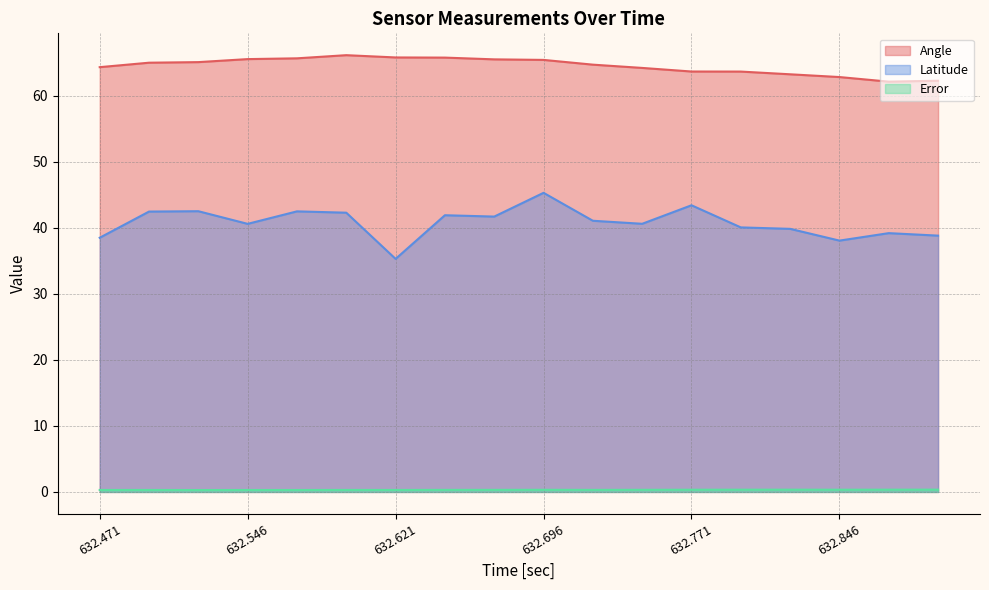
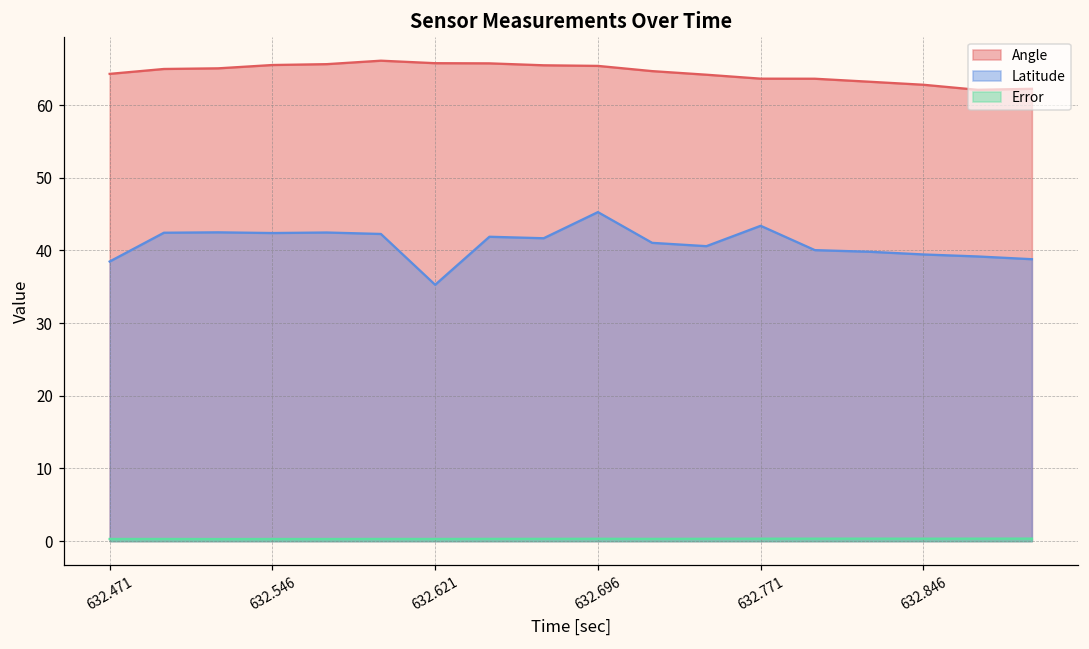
  {
    "Angle": {
      "632.471": 64,
      "632.546": 66,
      "632.621": 66,
      "632.696": 65,
      "632.771": 64,
      "632.846": 63
    },
    "Latitude": {
      "632.471": 38,
-     "632.546": 41,
+     "632.546": 42,
      "632.621": 35,
      "632.696": 45,
      "632.771": 43,
-     "632.846": 38
+     "632.846": 39
    },
    "Error": {
      "632.471": 0,
      "632.546": 0,
      "632.621": 0,
      "632.696": 0,
      "632.771": 0,
      "632.846": 0
    }
  }
